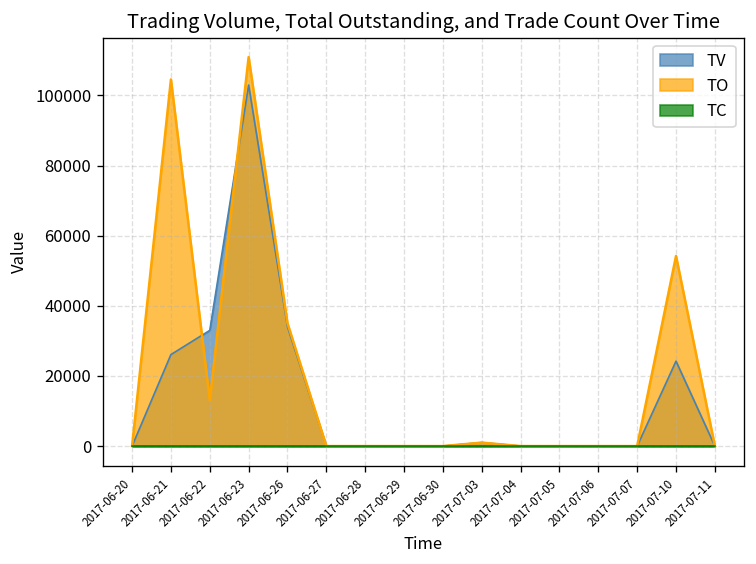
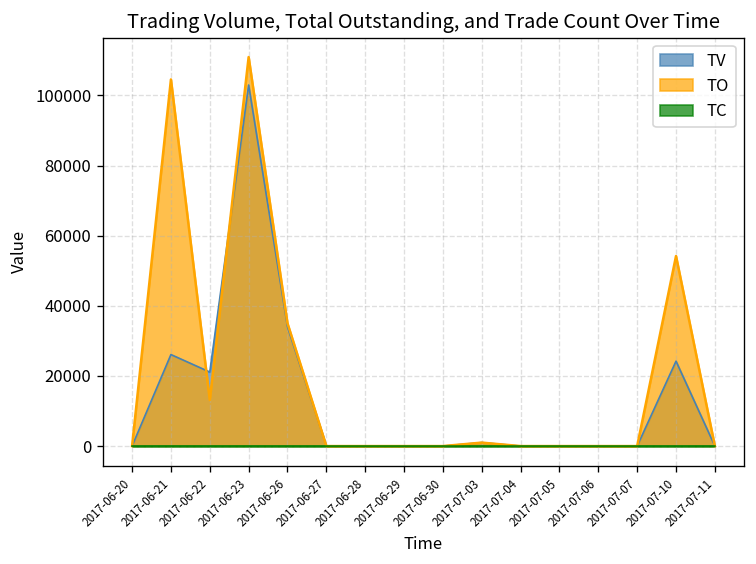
  {
    "TV": {
      "2017-06-21": 26000,
-     "2017-06-22": 33000,
+     "2017-06-22": 21000,
      "2017-06-23": 103000,
      "2017-06-26": 34000,
      "2017-07-10": 24000
    },
    "TO": {
      "2017-06-21": 105000,
      "2017-06-22": 13000,
      "2017-06-23": 111000,
      "2017-06-26": 35000,
      "2017-07-10": 54000
    },
    "TC": {
      "2017-06-21": 0,
      "2017-06-22": 0,
      "2017-06-23": 0,
      "2017-06-26": 0,
      "2017-07-03": 0,
      "2017-07-10": 0
    }
  }
